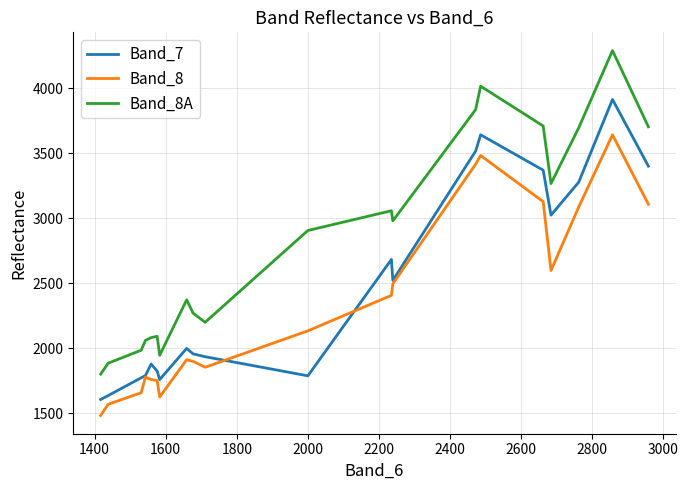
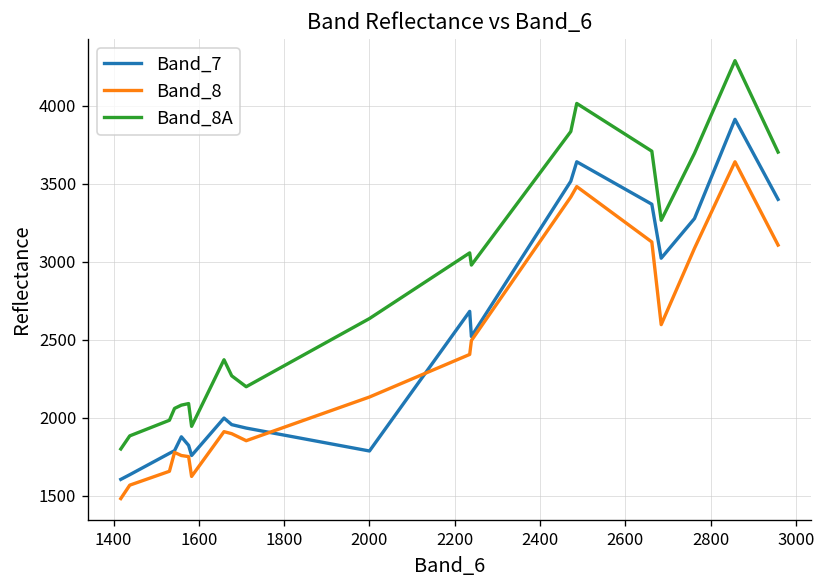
  {
    "Band_7": {
      "2000": 1790
    },
    "Band_8": {
      "2000": 2130
    },
    "Band_8A": {
-     "2000": 2910
+     "2000": 2640
    }
  }
